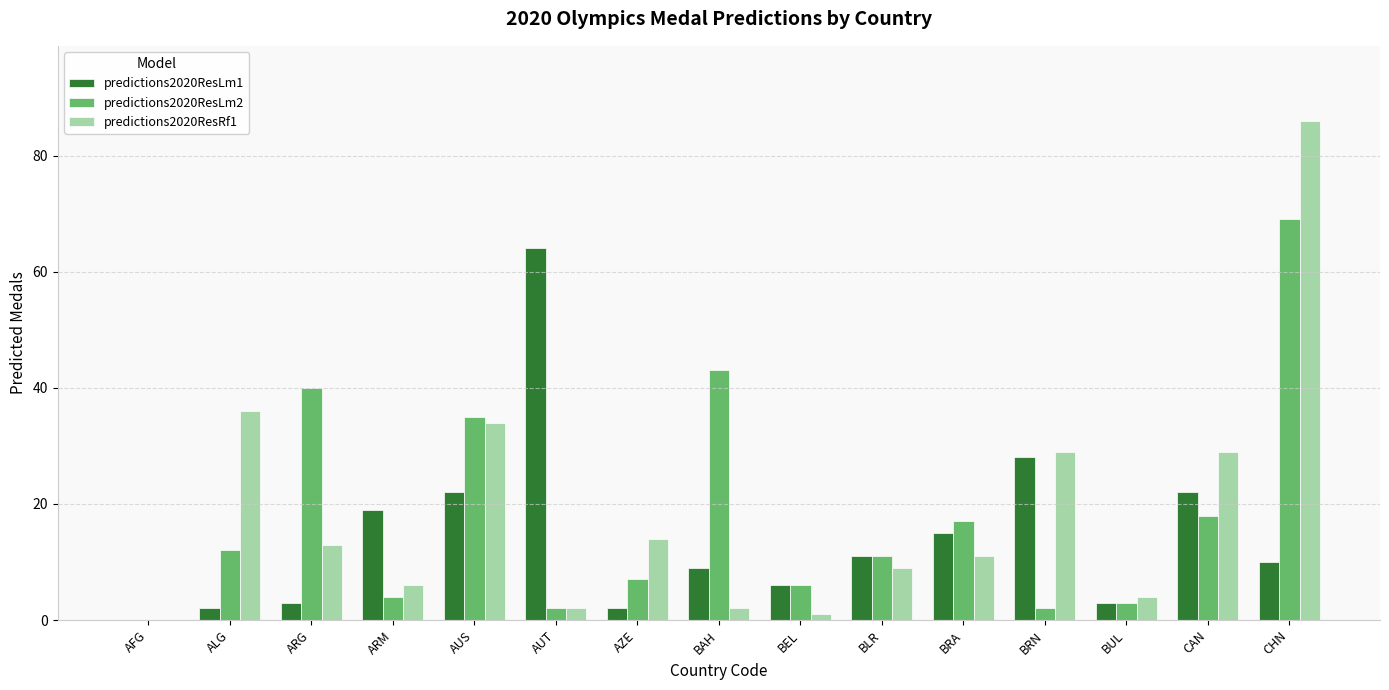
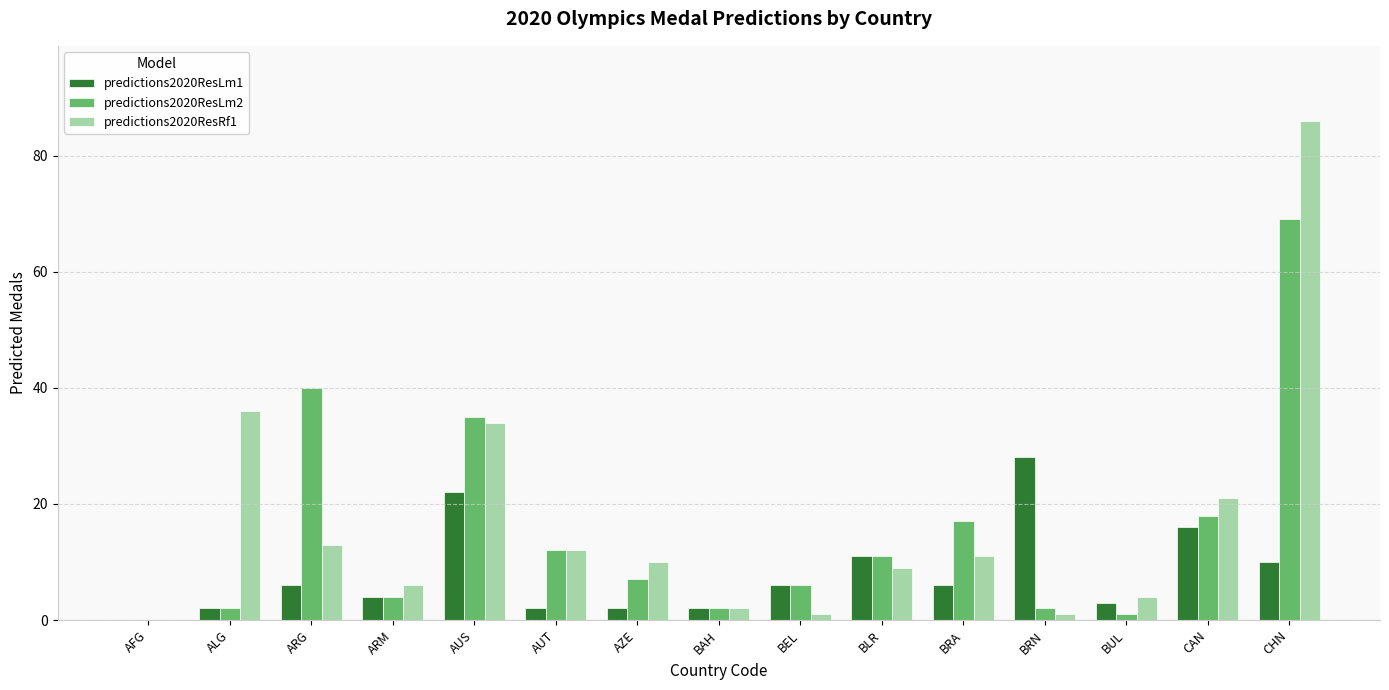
  {
    "predictions2020ResLm1": {
      "AFG": 0,
      "ALG": 2,
-     "ARG": 3,
-     "ARM": 19,
+     "ARG": 6,
+     "ARM": 4,
      "AUS": 22,
-     "AUT": 64,
+     "AUT": 2,
      "AZE": 2,
-     "BAH": 9,
+     "BAH": 2,
      "BEL": 6,
      "BLR": 11,
-     "BRA": 15,
+     "BRA": 6,
      "BRN": 28,
      "BUL": 3,
-     "CAN": 22,
+     "CAN": 16,
      "CHN": 10
    },
    "predictions2020ResLm2": {
      "AFG": 0,
-     "ALG": 12,
+     "ALG": 2,
      "ARG": 40,
      "ARM": 4,
      "AUS": 35,
-     "AUT": 2,
+     "AUT": 12,
      "AZE": 7,
-     "BAH": 43,
+     "BAH": 2,
      "BEL": 6,
      "BLR": 11,
      "BRA": 17,
      "BRN": 2,
-     "BUL": 3,
+     "BUL": 1,
      "CAN": 18,
      "CHN": 69
    },
    "predictions2020ResRf1": {
      "AFG": 0,
      "ALG": 36,
      "ARG": 13,
      "ARM": 6,
      "AUS": 34,
-     "AUT": 2,
-     "AZE": 14,
+     "AUT": 12,
+     "AZE": 10,
      "BAH": 2,
      "BEL": 1,
      "BLR": 9,
      "BRA": 11,
-     "BRN": 29,
+     "BRN": 1,
      "BUL": 4,
-     "CAN": 29,
+     "CAN": 21,
      "CHN": 86
    }
  }
